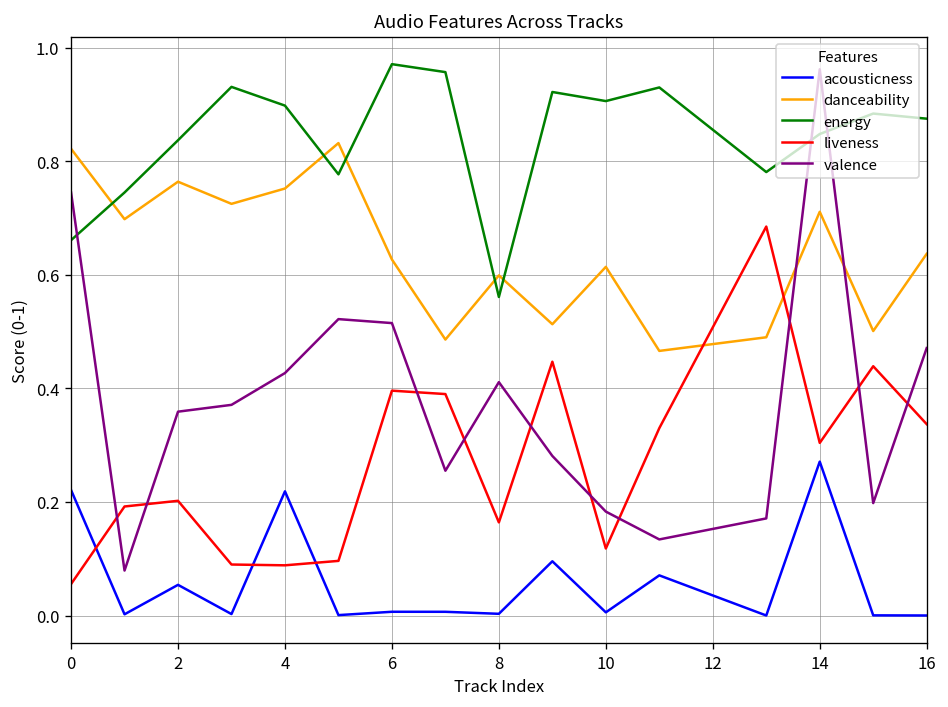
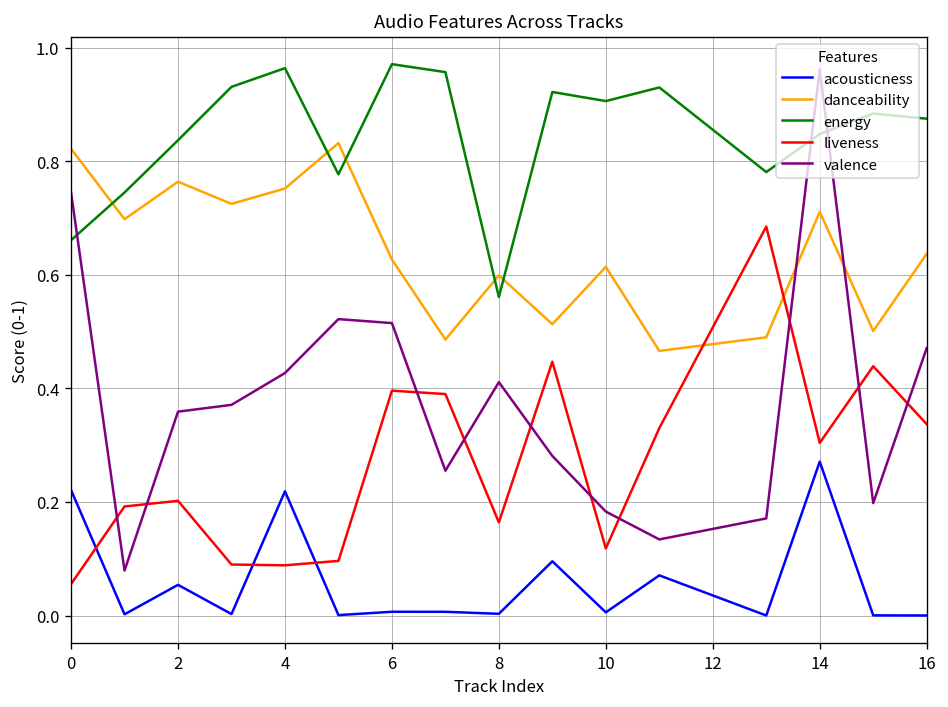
  {
    "acousticness": {
      "0": 0.22,
      "2": 0.05,
      "4": 0.22,
      "6": 0.01,
      "8": 0.00,
      "10": 0.01,
      "14": 0.27,
      "16": 0.00
    },
    "danceability": {
      "0": 0.82,
      "2": 0.76,
      "4": 0.75,
      "6": 0.63,
      "8": 0.60,
      "10": 0.61,
      "14": 0.71,
      "16": 0.64
    },
    "energy": {
      "0": 0.66,
      "2": 0.84,
-     "4": 0.90,
+     "4": 0.96,
      "6": 0.97,
      "8": 0.56,
      "10": 0.91,
      "16": 0.88
    },
    "liveness": {
      "0": 0.06,
      "2": 0.20,
      "4": 0.09,
      "6": 0.40,
      "8": 0.16,
      "10": 0.12,
      "14": 0.30,
      "16": 0.34
    },
    "valence": {
      "0": 0.75,
      "2": 0.36,
      "4": 0.43,
      "6": 0.52,
      "8": 0.41,
      "10": 0.18,
      "16": 0.47
    }
  }
